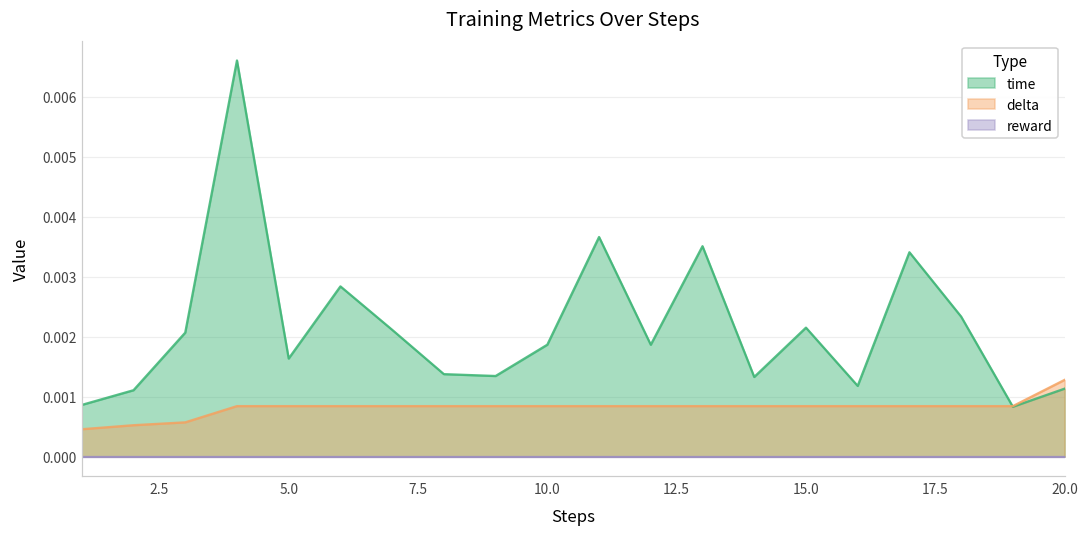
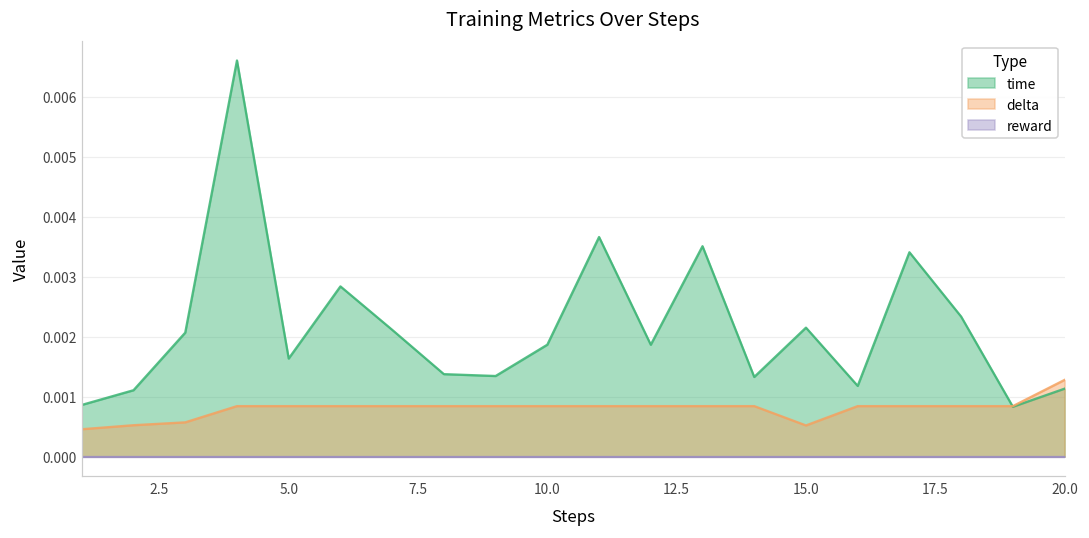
  {
    "time": {
      "5.0": 0.0016,
      "10.0": 0.0019,
      "15.0": 0.0022,
      "20.0": 0.0011
    },
    "delta": {
      "5.0": 0.0008,
      "10.0": 0.0008,
-     "15.0": 0.0008,
+     "15.0": 0.0005,
      "20.0": 0.0013
    },
    "reward": {
      "5.0": 0.0000,
      "10.0": 0.0000,
      "15.0": 0.0000,
      "20.0": 0.0000
    }
  }
